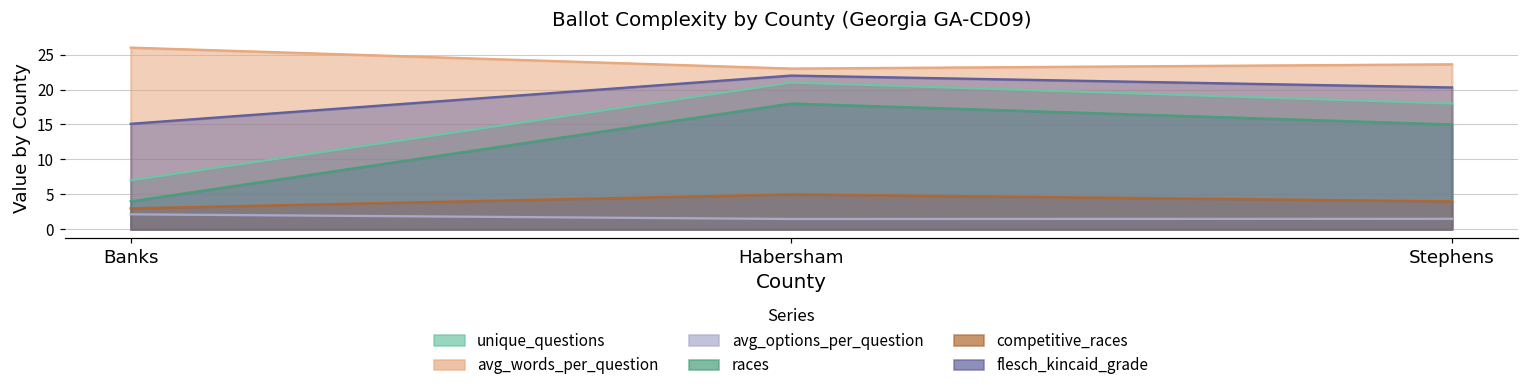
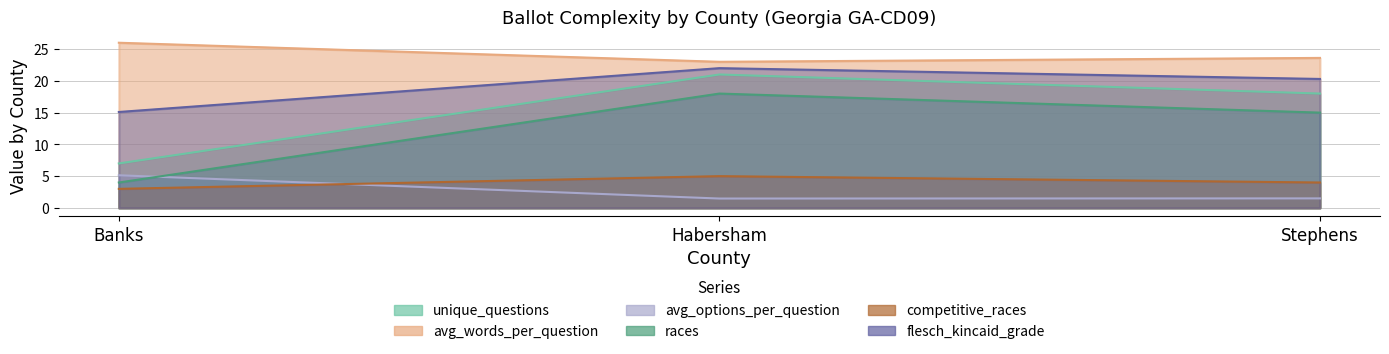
  {
    "avg_options_per_question": {
-     "Banks": 2,
+     "Banks": 5,
      "Habersham": 1,
      "Stephens": 2
    }
  }
